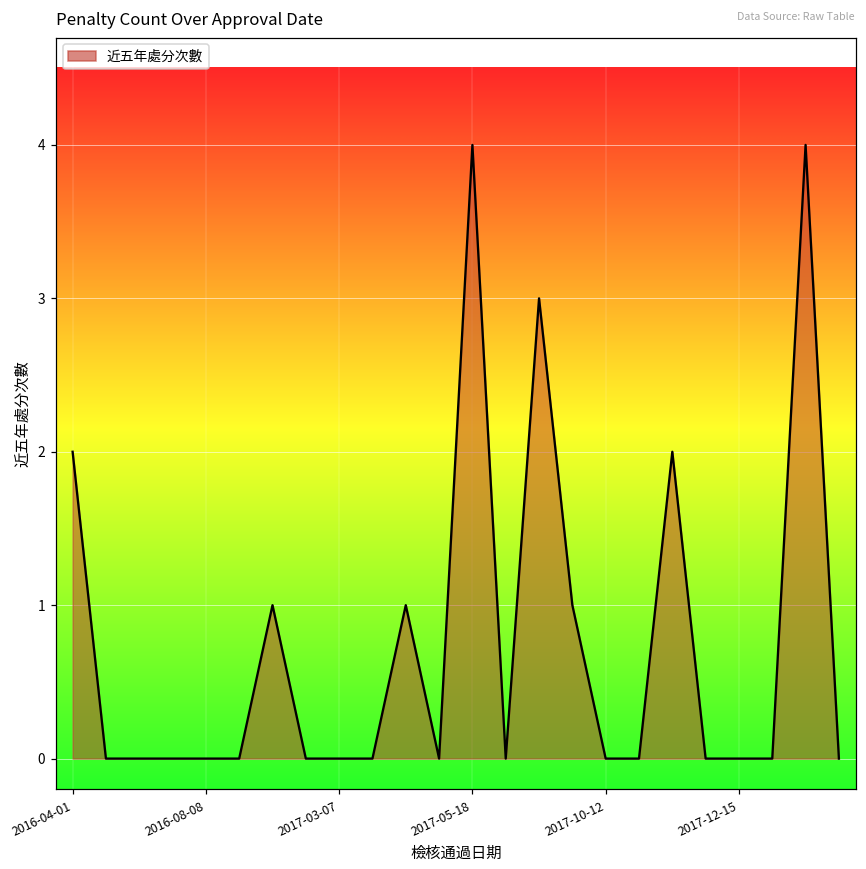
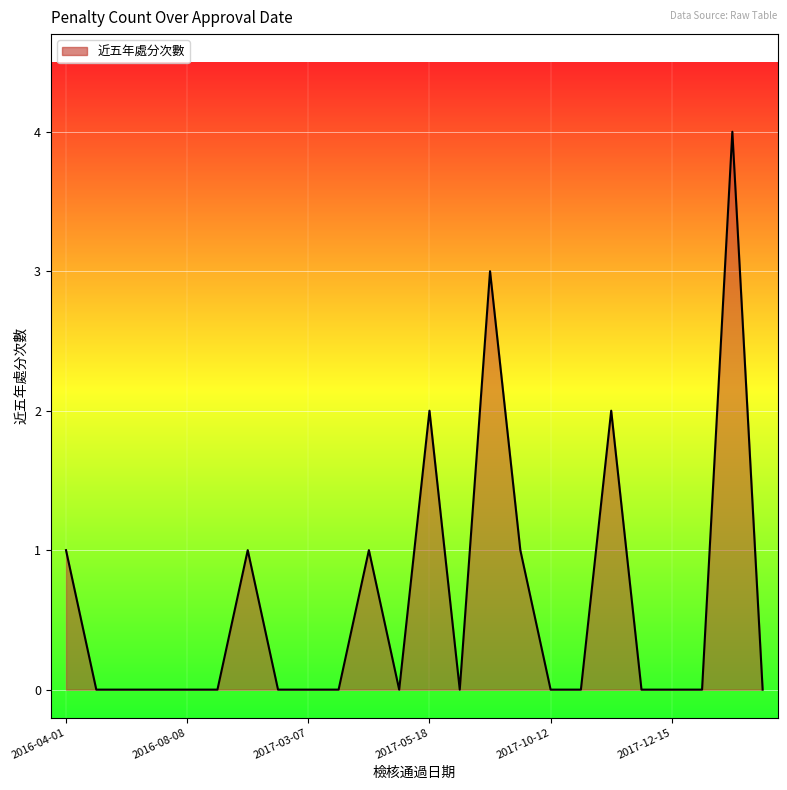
  {
-   "2016-04-01": 2,
+   "2016-04-01": 1,
    "2016-08-08": 0,
    "2017-03-07": 0,
-   "2017-05-18": 4,
+   "2017-05-18": 2,
    "2017-10-12": 0,
    "2017-12-15": 0
  }
